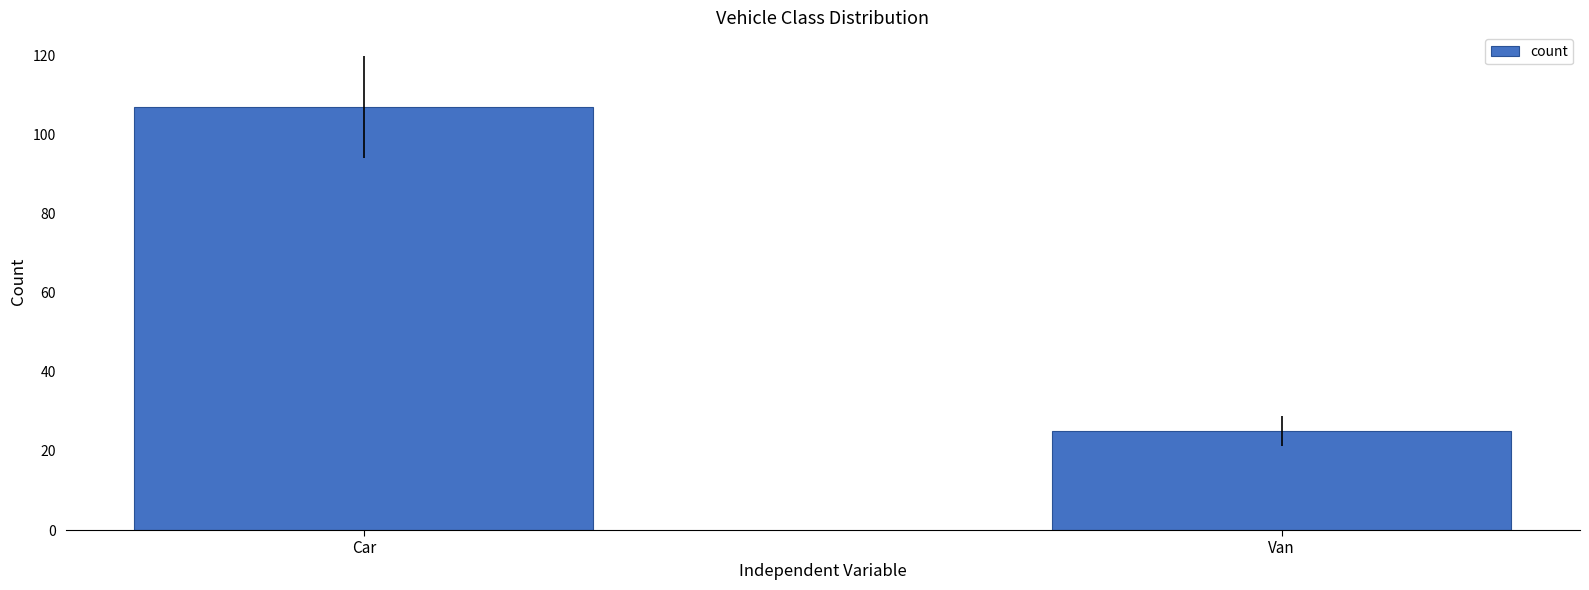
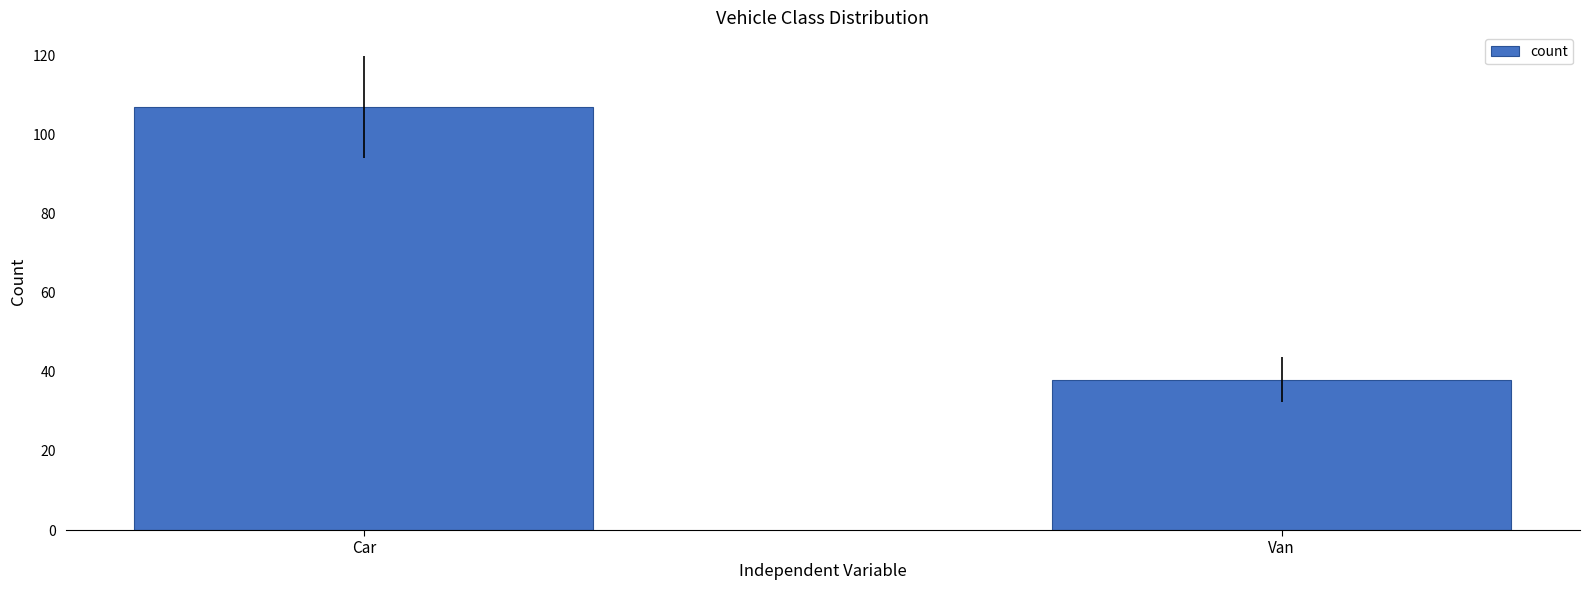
  {
    "Car": 107,
-   "Van": 25
+   "Van": 38
  }
